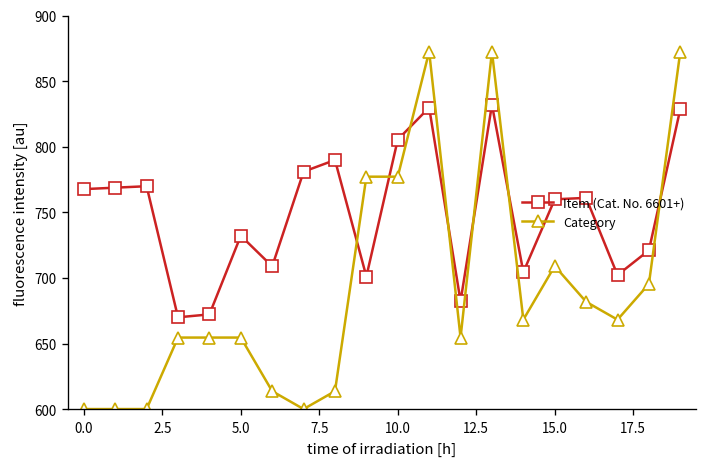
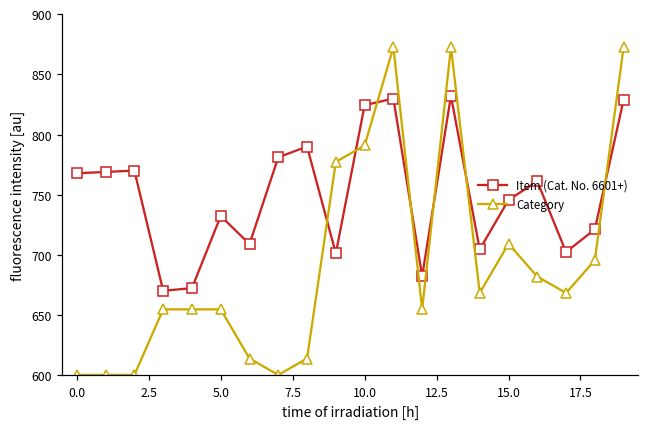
  {
    "Item (Cat. No. 6601+)": {
      "0.0": 768,
      "5.0": 732,
-     "10.0": 806,
-     "15.0": 760
+     "10.0": 824,
+     "15.0": 746
    },
    "Category": {
      "0.0": 600,
      "5.0": 655,
-     "10.0": 777,
+     "10.0": 791,
      "15.0": 709
    }
  }
